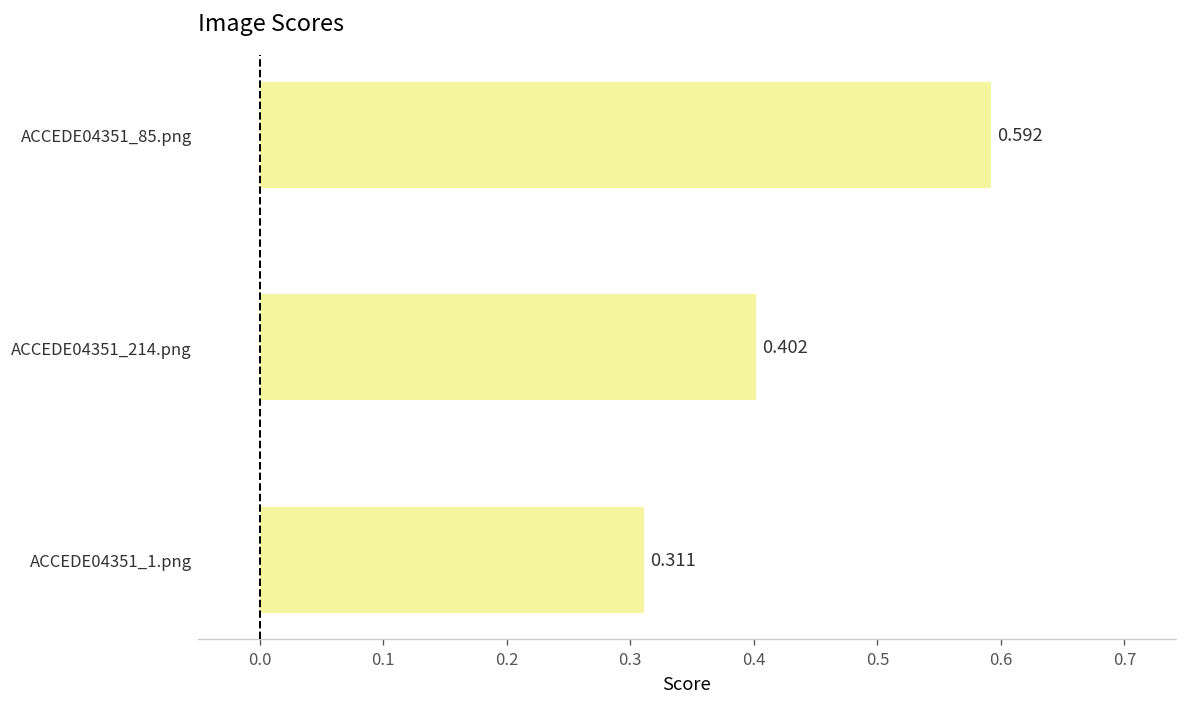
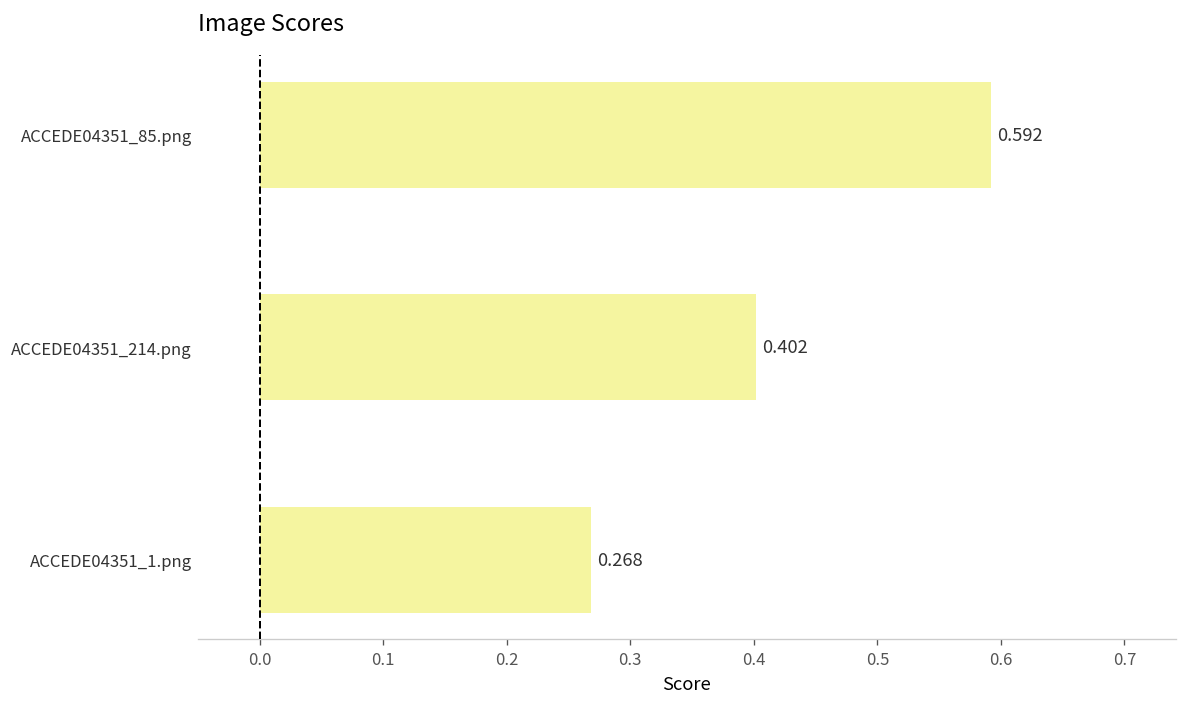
  {
    "ACCEDE04351_85.png": 0.592,
    "ACCEDE04351_214.png": 0.402,
-   "ACCEDE04351_1.png": 0.311
+   "ACCEDE04351_1.png": 0.268
  }
